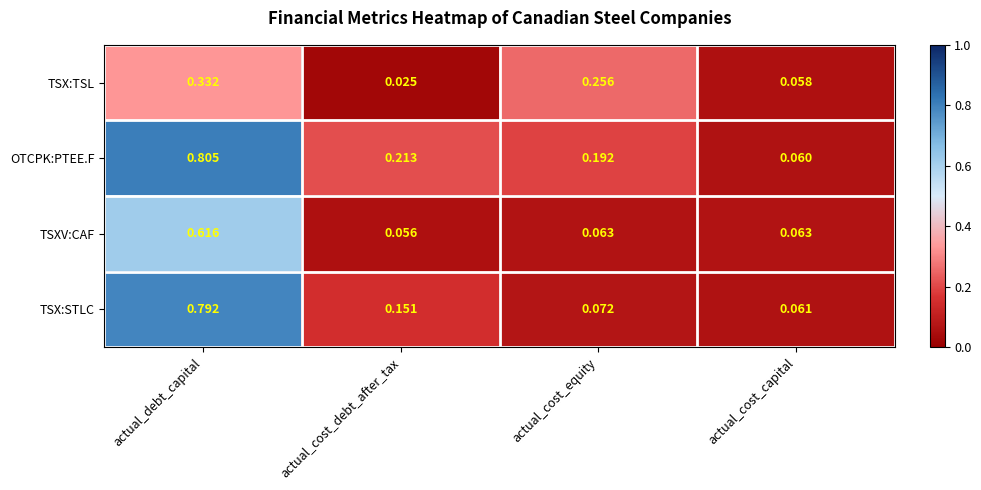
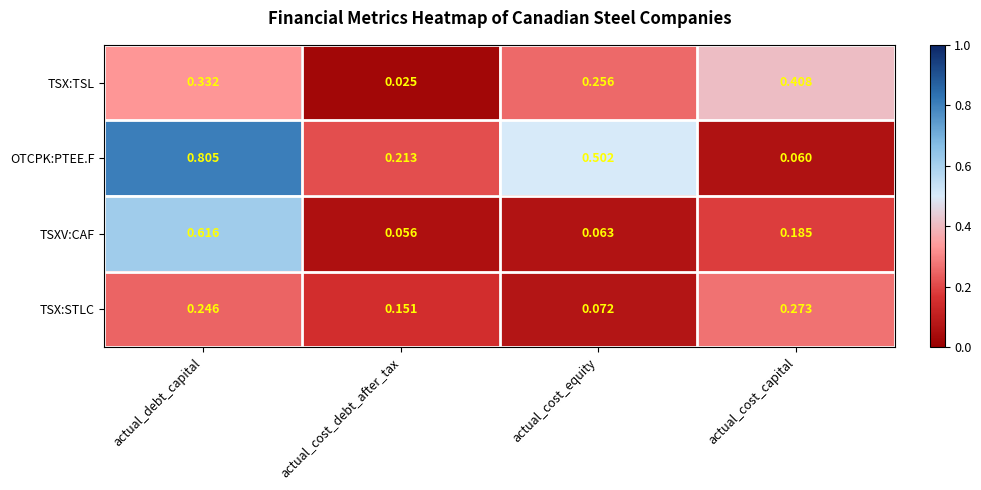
  {
    "TSX:TSL": {
      "actual_debt_capital": 0.332,
      "actual_cost_debt_after_tax": 0.025,
      "actual_cost_equity": 0.256,
-     "actual_cost_capital": 0.058
+     "actual_cost_capital": 0.408
    },
    "OTCPK:PTEE.F": {
      "actual_debt_capital": 0.805,
      "actual_cost_debt_after_tax": 0.213,
-     "actual_cost_equity": 0.192,
+     "actual_cost_equity": 0.502,
      "actual_cost_capital": 0.060
    },
    "TSXV:CAF": {
      "actual_debt_capital": 0.616,
      "actual_cost_debt_after_tax": 0.056,
      "actual_cost_equity": 0.063,
-     "actual_cost_capital": 0.063
+     "actual_cost_capital": 0.185
    },
    "TSX:STLC": {
-     "actual_debt_capital": 0.792,
+     "actual_debt_capital": 0.246,
      "actual_cost_debt_after_tax": 0.151,
      "actual_cost_equity": 0.072,
-     "actual_cost_capital": 0.061
+     "actual_cost_capital": 0.273
    }
  }
